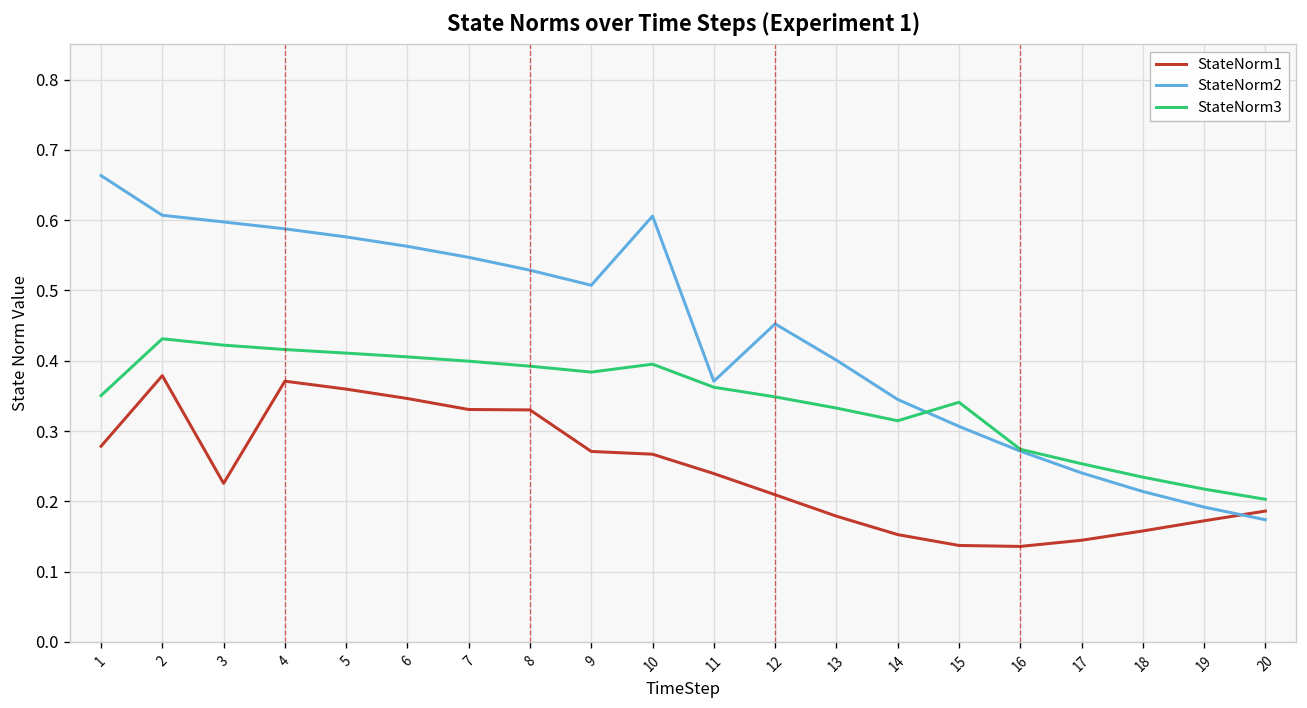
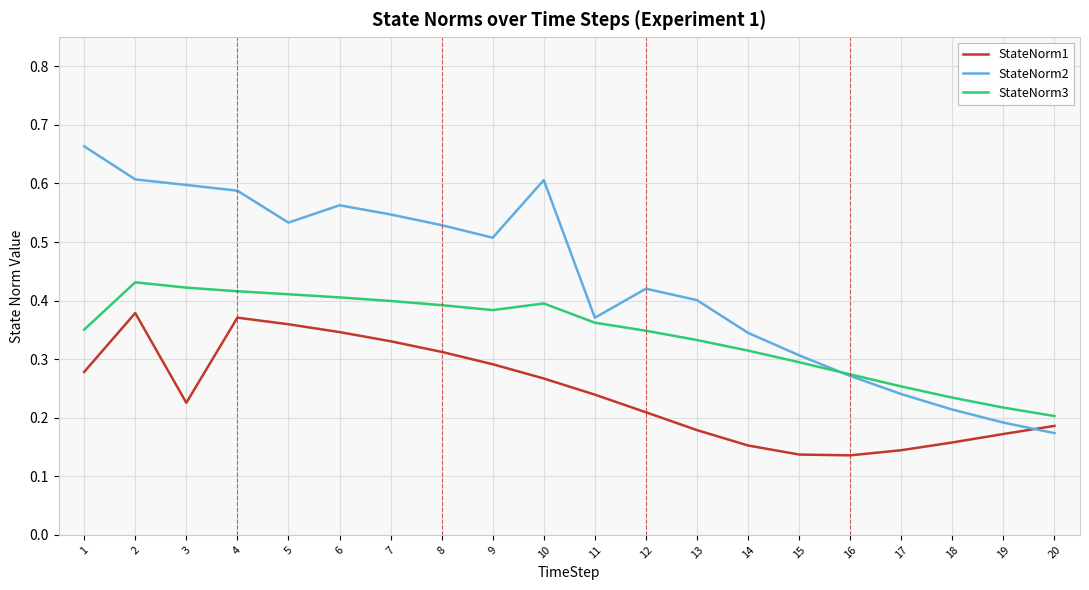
  {
    "StateNorm1": {
      "1": 0.28,
      "2": 0.38,
      "3": 0.23,
      "4": 0.37,
      "5": 0.36,
      "6": 0.35,
      "7": 0.33,
-     "8": 0.33,
-     "9": 0.27,
+     "8": 0.31,
+     "9": 0.29,
      "10": 0.27,
      "11": 0.24,
      "12": 0.21,
      "13": 0.18,
      "14": 0.15,
      "15": 0.14,
      "16": 0.14,
      "17": 0.14,
      "18": 0.16,
      "19": 0.17,
      "20": 0.19
    },
    "StateNorm2": {
      "1": 0.66,
      "2": 0.61,
      "3": 0.60,
      "4": 0.59,
-     "5": 0.58,
+     "5": 0.53,
      "6": 0.56,
      "7": 0.55,
      "8": 0.53,
      "9": 0.51,
      "10": 0.61,
      "11": 0.37,
-     "12": 0.45,
+     "12": 0.42,
      "13": 0.40,
      "14": 0.34,
      "15": 0.31,
      "17": 0.24,
      "18": 0.21,
      "19": 0.19,
      "20": 0.17
    },
    "StateNorm3": {
      "1": 0.35,
      "2": 0.43,
      "3": 0.42,
      "4": 0.42,
      "5": 0.41,
      "6": 0.41,
      "7": 0.40,
      "8": 0.39,
      "9": 0.38,
      "10": 0.40,
      "11": 0.36,
      "12": 0.35,
      "13": 0.33,
      "14": 0.31,
-     "15": 0.34,
+     "15": 0.29,
      "17": 0.25,
      "18": 0.23,
      "19": 0.22,
      "20": 0.20
    }
  }
